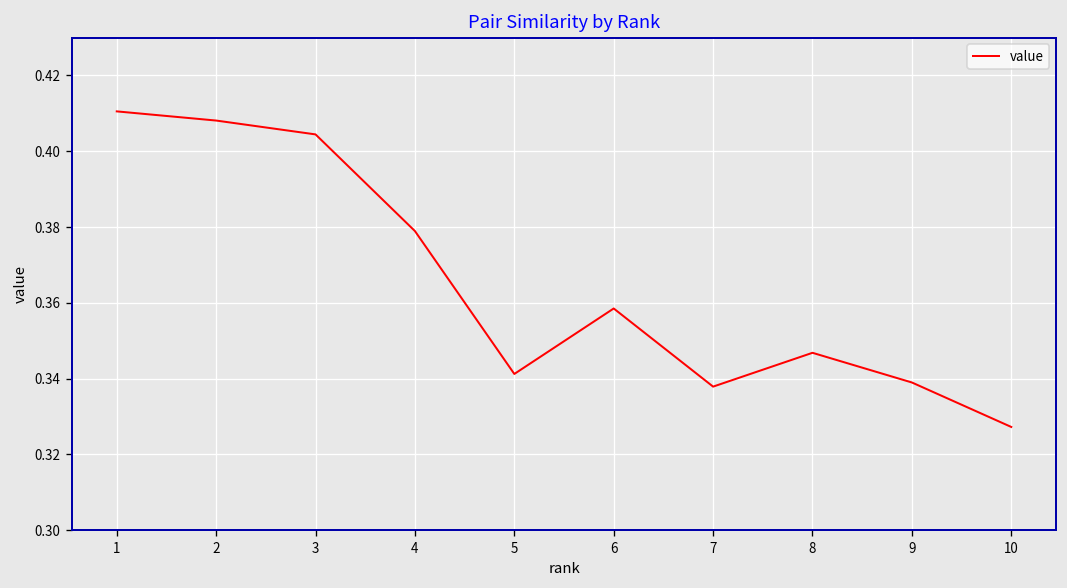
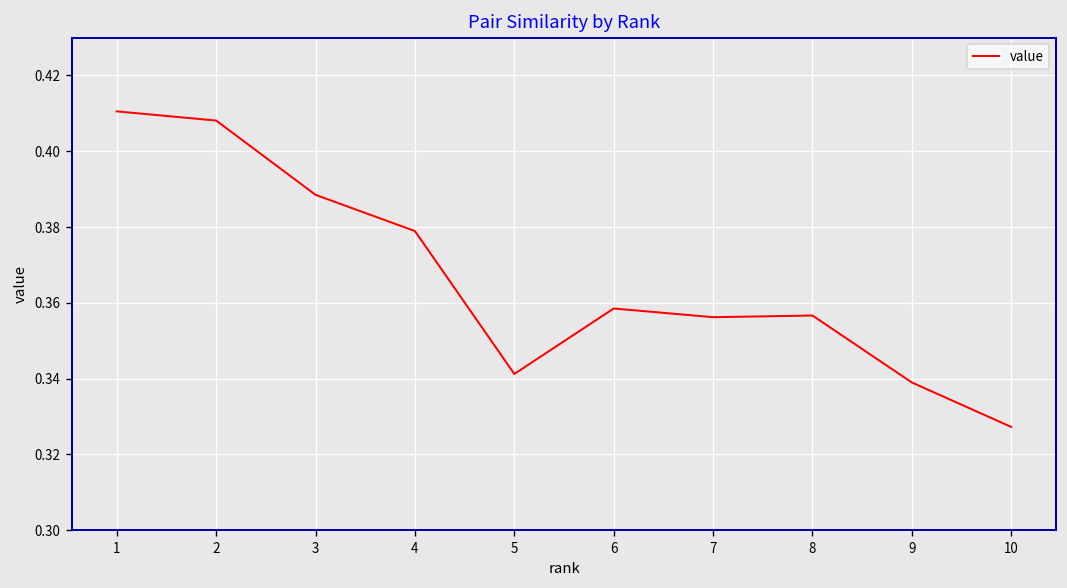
  {
    "1": 0.411,
    "2": 0.408,
-   "3": 0.404,
+   "3": 0.388,
    "4": 0.379,
    "5": 0.341,
    "6": 0.358,
-   "7": 0.338,
-   "8": 0.347,
+   "7": 0.356,
+   "8": 0.357,
    "9": 0.339,
    "10": 0.327
  }
